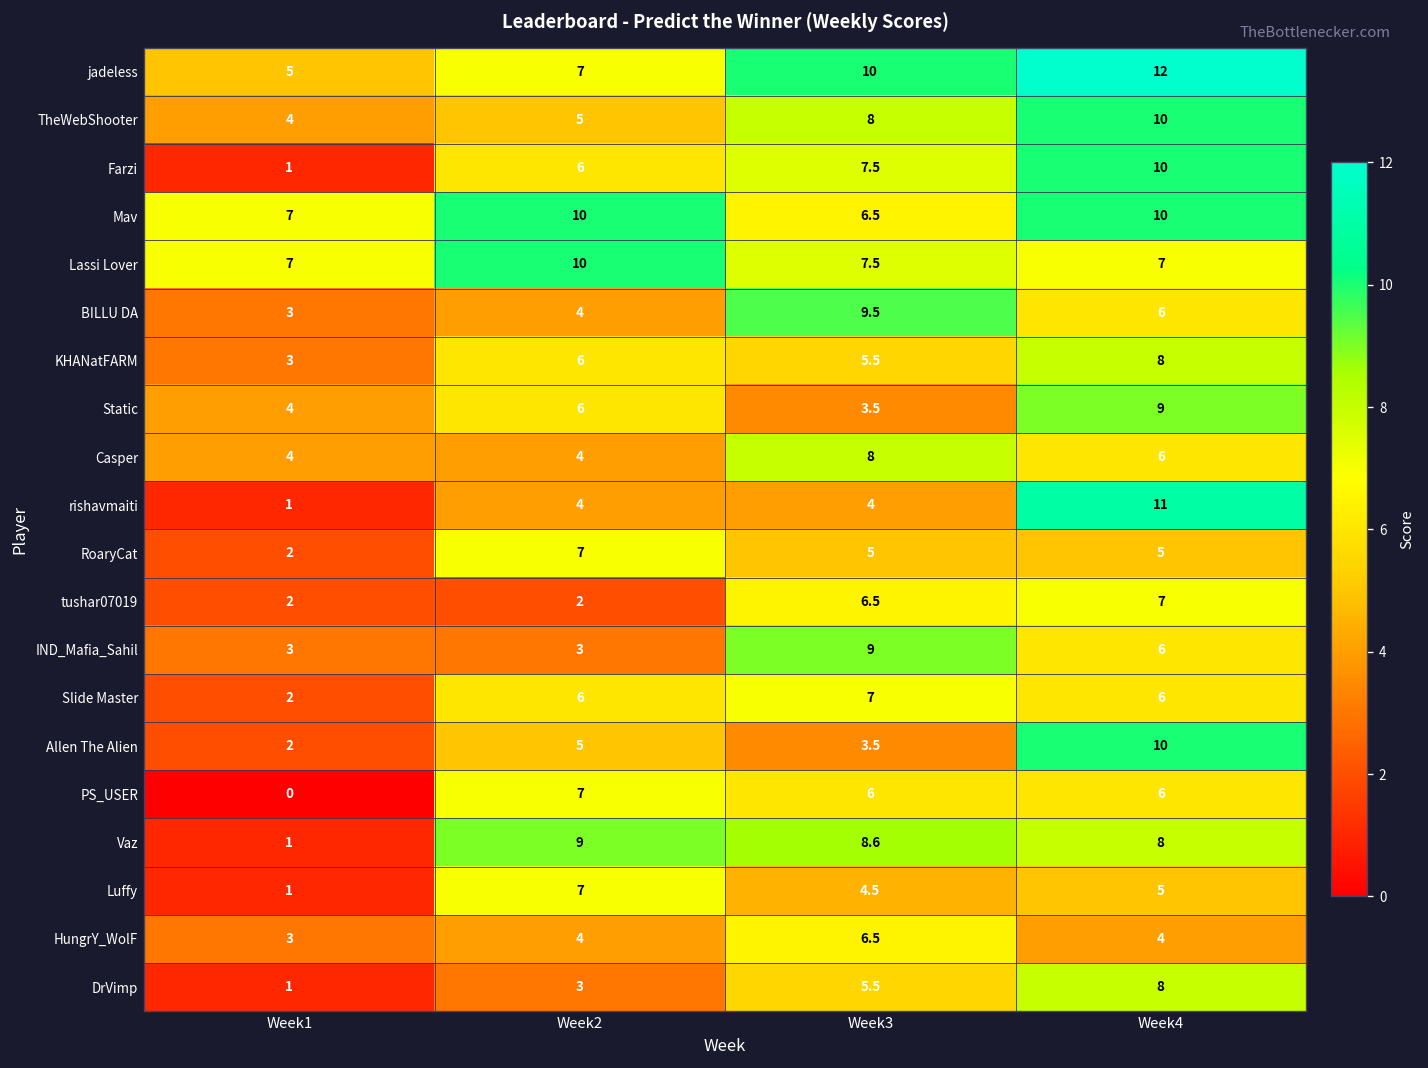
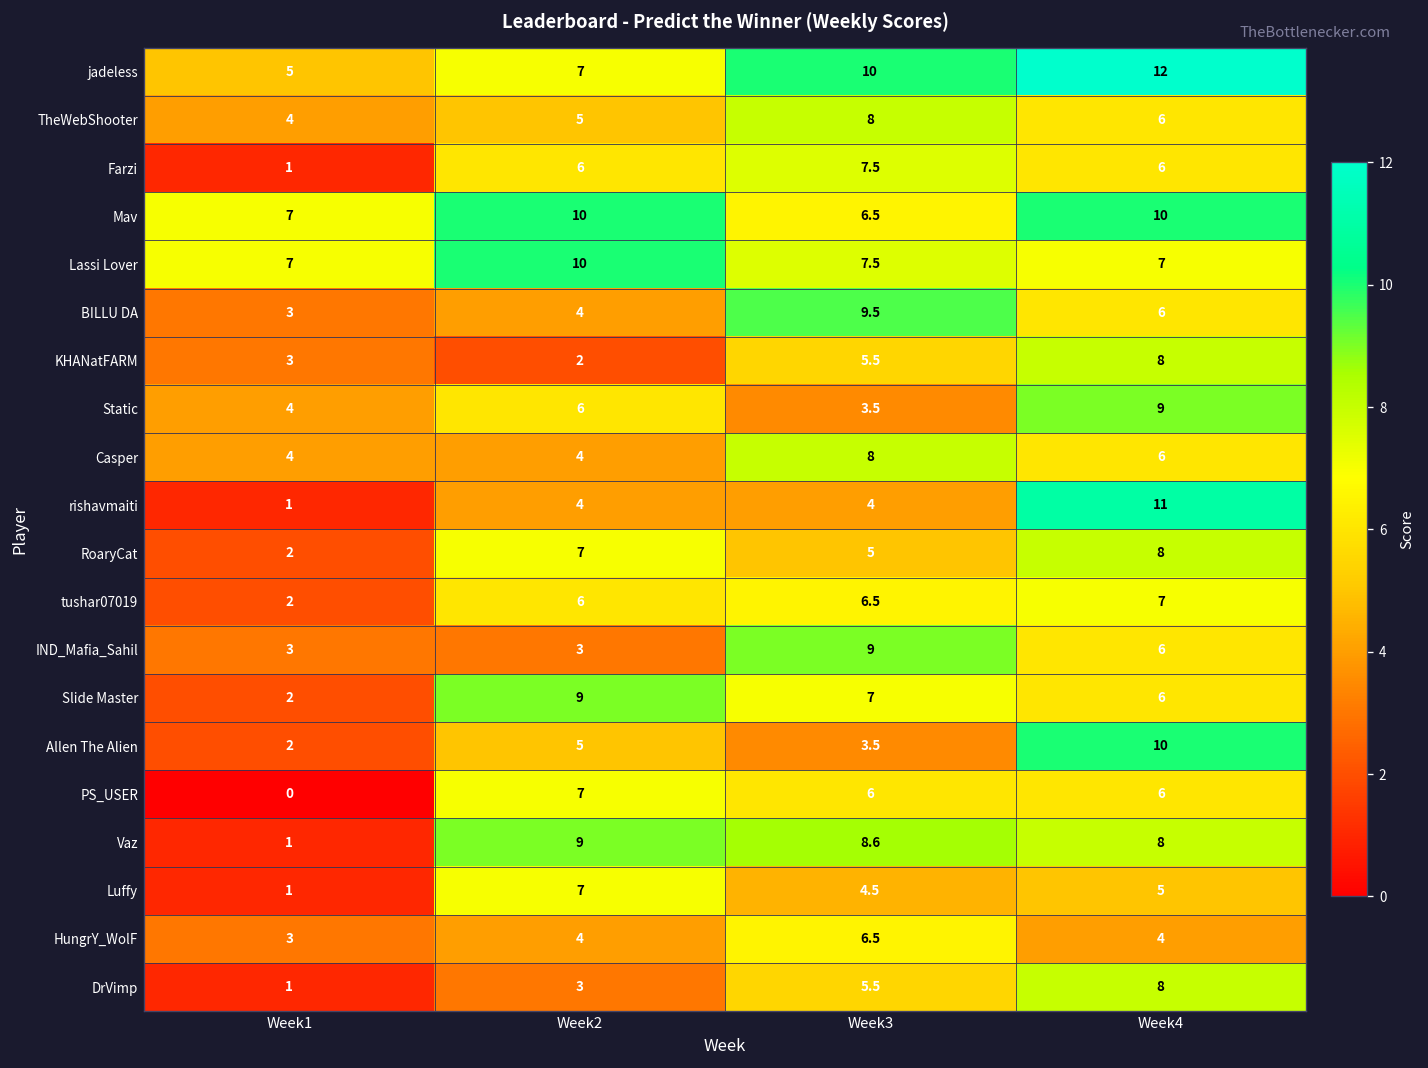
  {
    "jadeless": {
      "Week1": 5,
      "Week2": 7,
      "Week3": 10,
      "Week4": 12
    },
    "TheWebShooter": {
      "Week1": 4,
      "Week2": 5,
      "Week3": 8,
-     "Week4": 10
+     "Week4": 6
    },
    "Farzi": {
      "Week1": 1,
      "Week2": 6,
      "Week3": 7.5,
-     "Week4": 10
+     "Week4": 6
    },
    "Mav": {
      "Week1": 7,
      "Week2": 10,
      "Week3": 6.5,
      "Week4": 10
    },
    "Lassi Lover": {
      "Week1": 7,
      "Week2": 10,
      "Week3": 7.5,
      "Week4": 7
    },
    "BILLU DA": {
      "Week1": 3,
      "Week2": 4,
      "Week3": 9.5,
      "Week4": 6
    },
    "KHANatFARM": {
      "Week1": 3,
-     "Week2": 6,
+     "Week2": 2,
      "Week3": 5.5,
      "Week4": 8
    },
    "Static": {
      "Week1": 4,
      "Week2": 6,
      "Week3": 3.5,
      "Week4": 9
    },
    "Casper": {
      "Week1": 4,
      "Week2": 4,
      "Week3": 8,
      "Week4": 6
    },
    "rishavmaiti": {
      "Week1": 1,
      "Week2": 4,
      "Week3": 4,
      "Week4": 11
    },
    "RoaryCat": {
      "Week1": 2,
      "Week2": 7,
      "Week3": 5,
-     "Week4": 5
+     "Week4": 8
    },
    "tushar07019": {
      "Week1": 2,
-     "Week2": 2,
+     "Week2": 6,
      "Week3": 6.5,
      "Week4": 7
    },
    "IND_Mafia_Sahil": {
      "Week1": 3,
      "Week2": 3,
      "Week3": 9,
      "Week4": 6
    },
    "Slide Master": {
      "Week1": 2,
-     "Week2": 6,
+     "Week2": 9,
      "Week3": 7,
      "Week4": 6
    },
    "Allen The Alien": {
      "Week1": 2,
      "Week2": 5,
      "Week3": 3.5,
      "Week4": 10
    },
    "PS_USER": {
      "Week1": 0,
      "Week2": 7,
      "Week3": 6,
      "Week4": 6
    },
    "Vaz": {
      "Week1": 1,
      "Week2": 9,
      "Week3": 8.6,
      "Week4": 8
    },
    "Luffy": {
      "Week1": 1,
      "Week2": 7,
      "Week3": 4.5,
      "Week4": 5
    },
    "HungrY_WolF": {
      "Week1": 3,
      "Week2": 4,
      "Week3": 6.5,
      "Week4": 4
    },
    "DrVimp": {
      "Week1": 1,
      "Week2": 3,
      "Week3": 5.5,
      "Week4": 8
    }
  }
